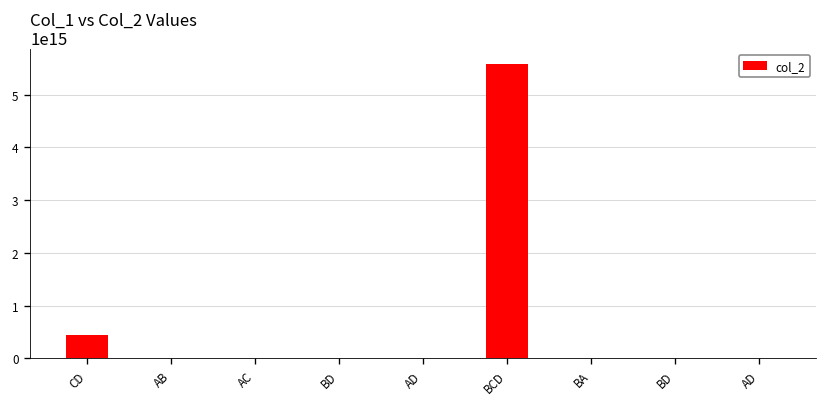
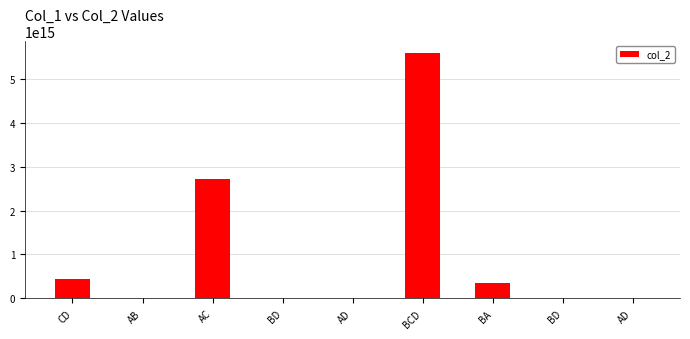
  {
    "CD": 400000000000000,
-   "AC": 0,
+   "AC": 2700000000000000,
    "BCD": 5600000000000000,
-   "BA": 0
+   "BA": 300000000000000
  }
